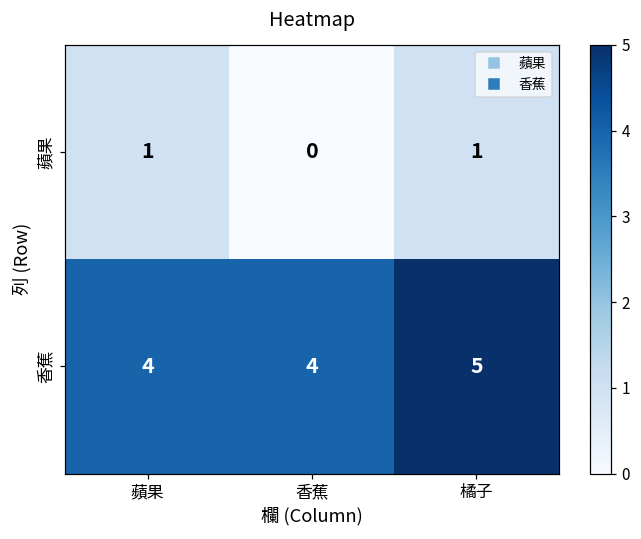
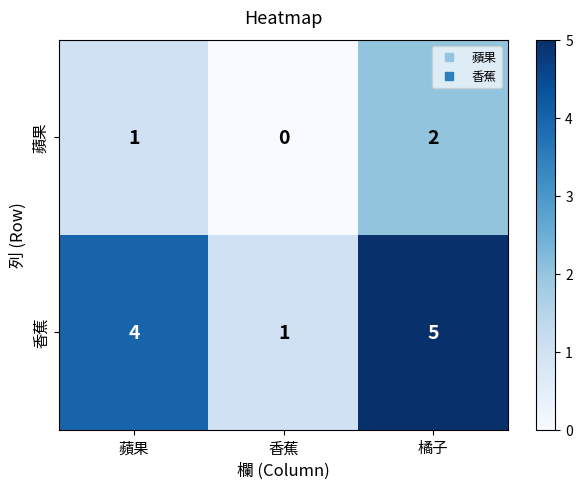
  {
    "蘋果": {
      "蘋果": 1,
      "香蕉": 0,
-     "橘子": 1
+     "橘子": 2
    },
    "香蕉": {
      "蘋果": 4,
-     "香蕉": 4,
+     "香蕉": 1,
      "橘子": 5
    }
  }
